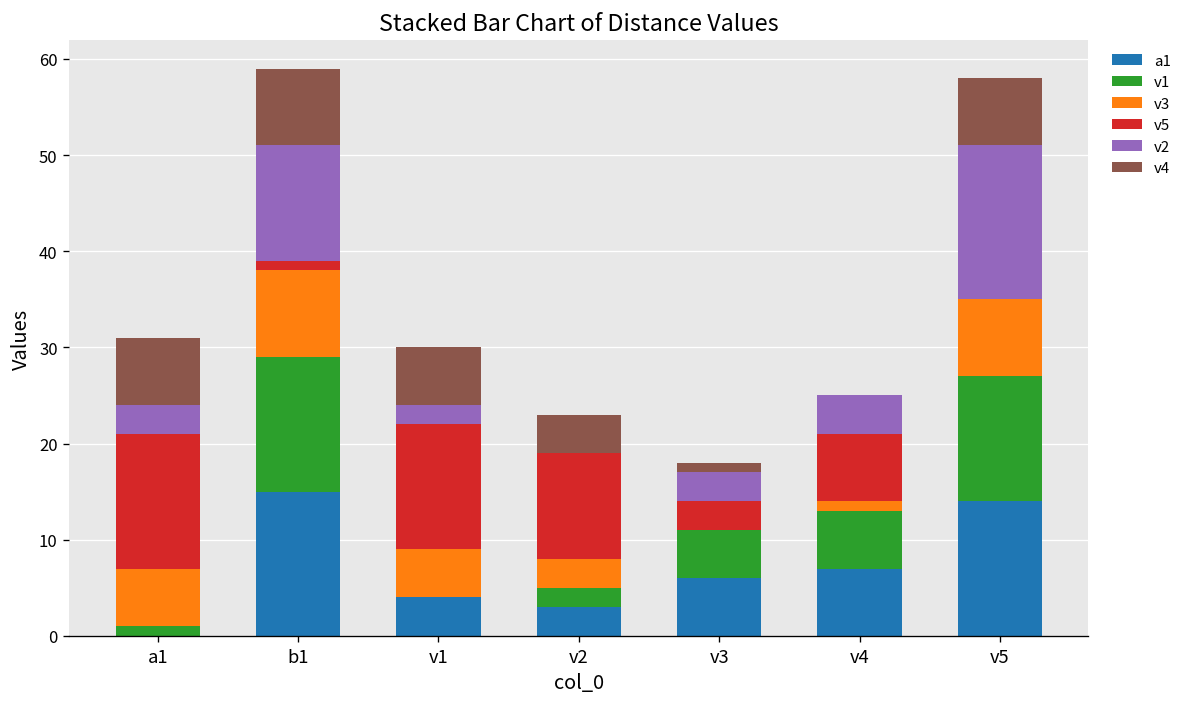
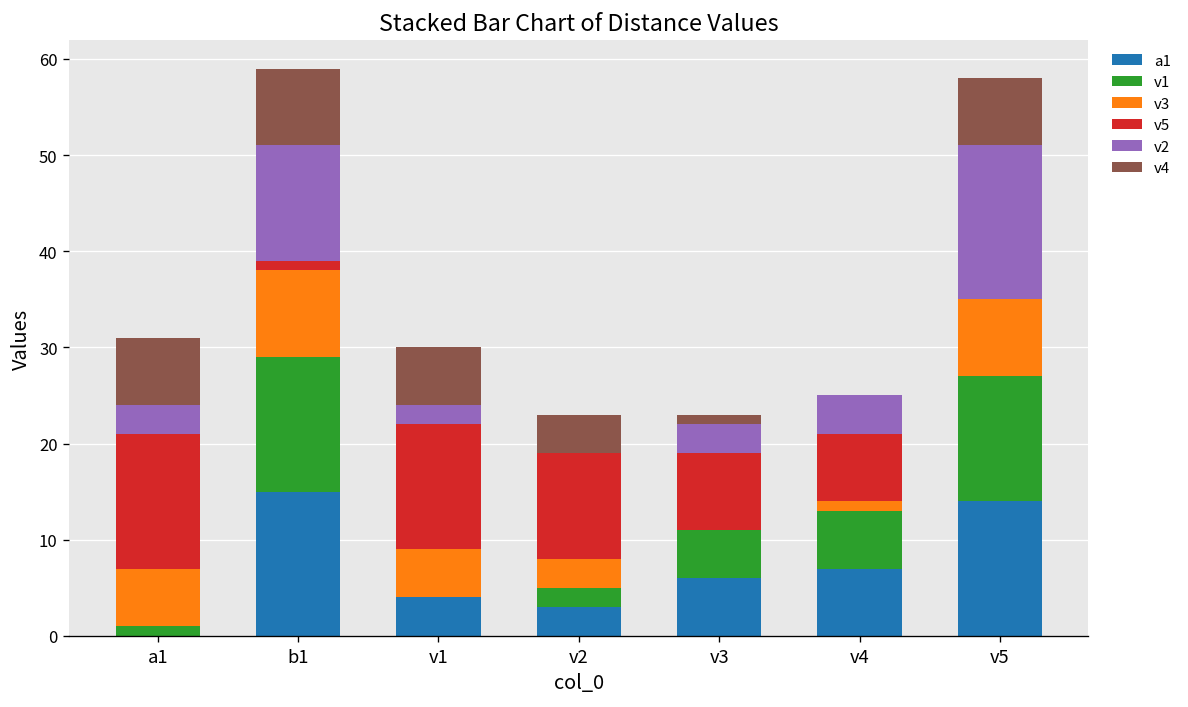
  {
    "a1": {
      "a1": 0,
      "b1": 15,
      "v1": 4,
      "v2": 3,
      "v3": 6,
      "v4": 7,
      "v5": 14
    },
    "v1": {
      "a1": 1,
      "b1": 14,
      "v1": 0,
      "v2": 2,
      "v3": 5,
      "v4": 6,
      "v5": 13
    },
    "v3": {
      "a1": 6,
      "b1": 9,
      "v1": 5,
      "v2": 3,
      "v3": 0,
      "v4": 1,
      "v5": 8
    },
    "v5": {
      "a1": 14,
      "b1": 1,
      "v1": 13,
      "v2": 11,
-     "v3": 3,
+     "v3": 8,
      "v4": 7,
      "v5": 0
    },
    "v2": {
      "a1": 3,
      "b1": 12,
      "v1": 2,
      "v2": 0,
      "v3": 3,
      "v4": 4,
      "v5": 16
    },
    "v4": {
      "a1": 7,
      "b1": 8,
      "v1": 6,
      "v2": 4,
      "v3": 1,
      "v4": 0,
      "v5": 7
    }
  }
